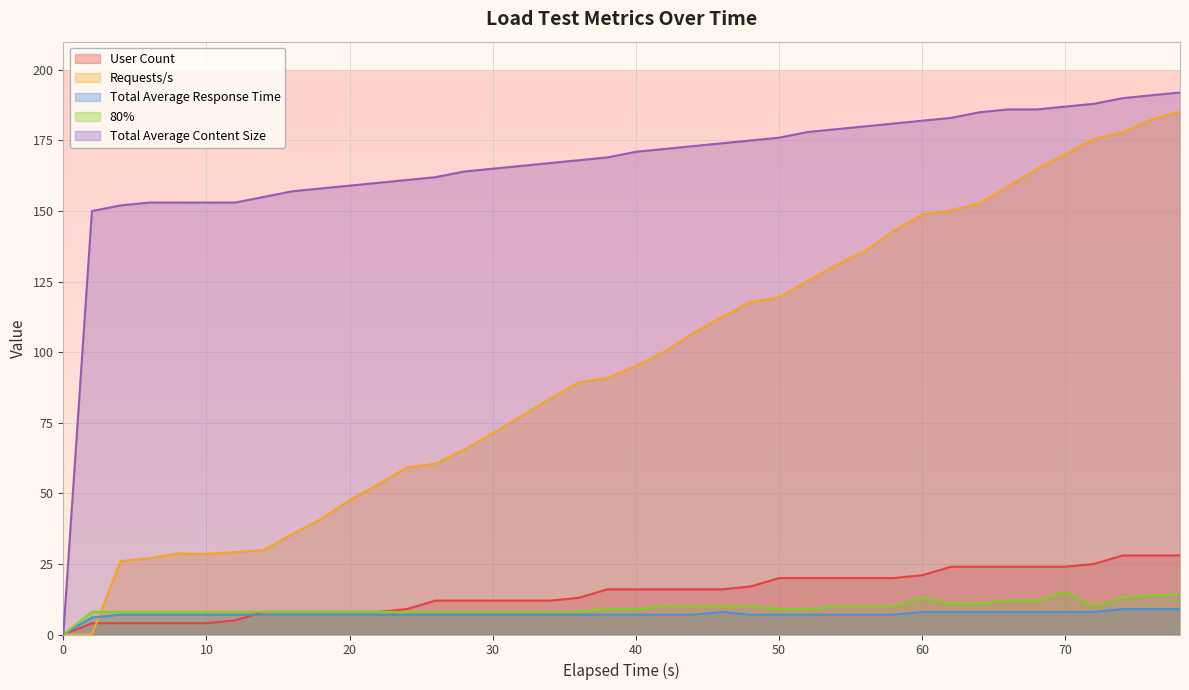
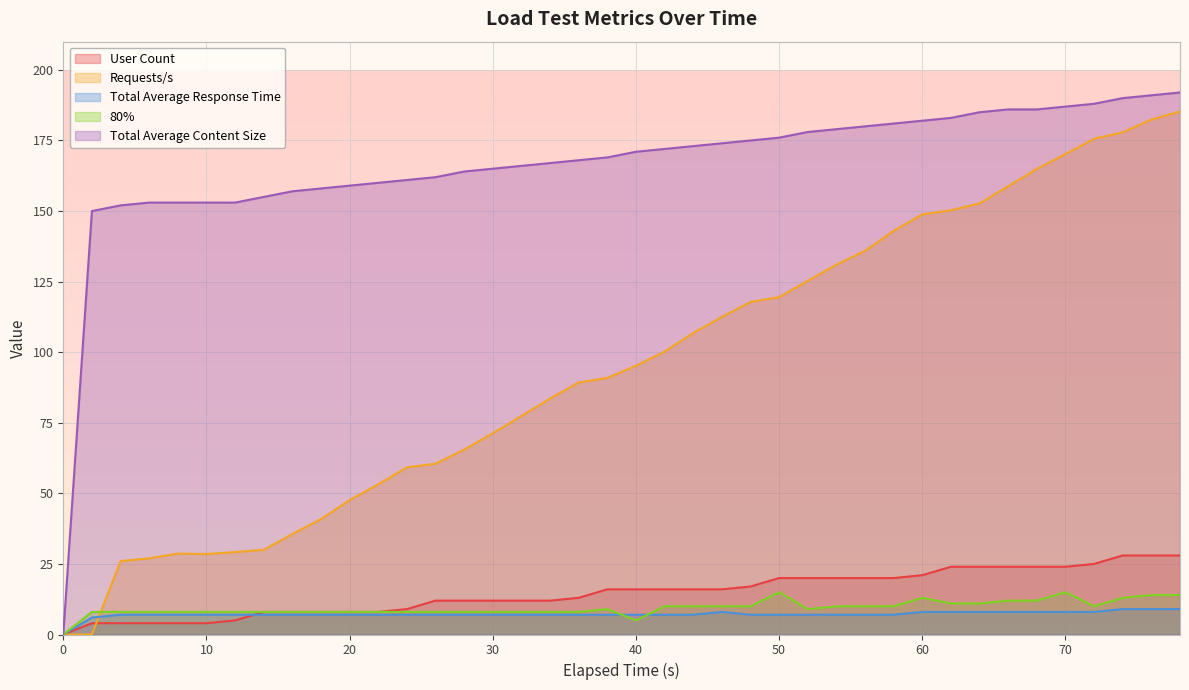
  {
    "80%": {
      "10": 8,
      "30": 8,
-     "40": 9,
-     "50": 9,
+     "40": 5,
+     "50": 15,
      "60": 13,
      "70": 15
    }
  }
